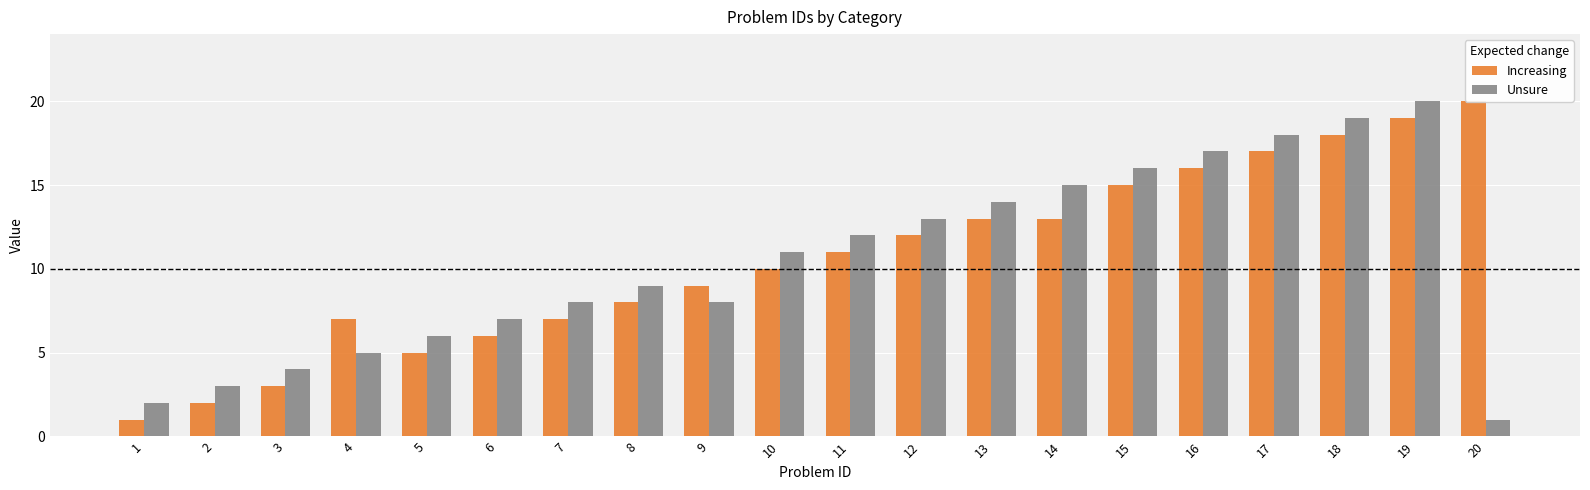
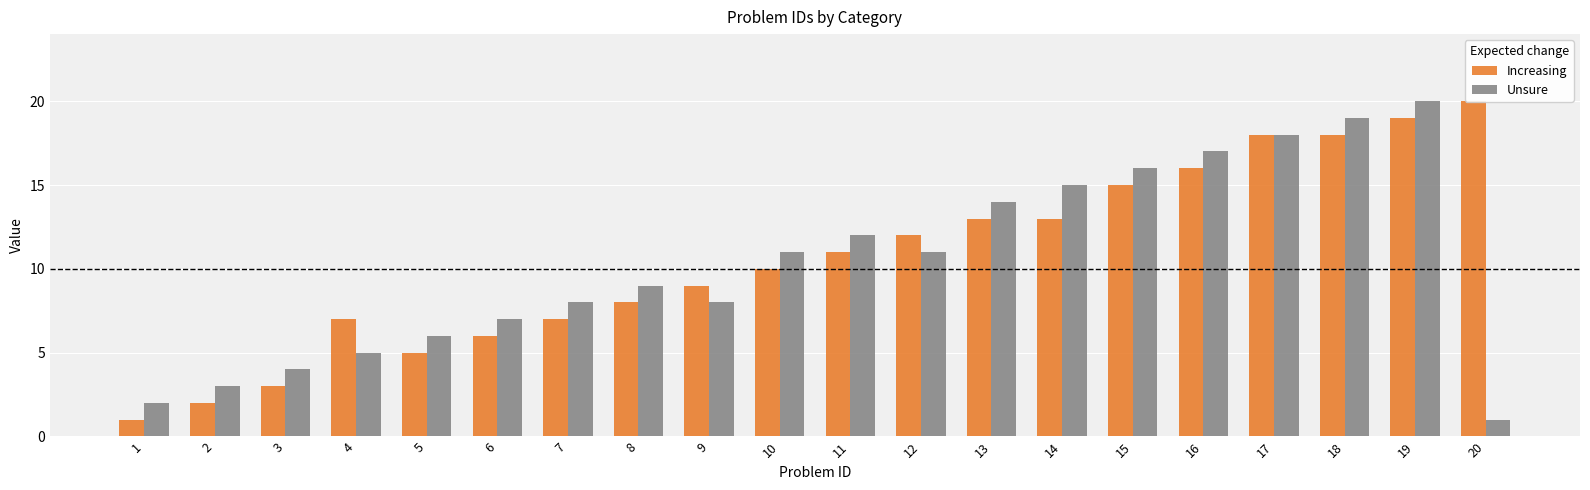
  {
    "Increasing": {
      "1": 1,
      "2": 2,
      "3": 3,
      "4": 7,
      "5": 5,
      "6": 6,
      "7": 7,
      "8": 8,
      "9": 9,
      "10": 10,
      "11": 11,
      "12": 12,
      "13": 13,
      "14": 13,
      "15": 15,
      "16": 16,
-     "17": 17,
+     "17": 18,
      "18": 18,
      "19": 19
    },
    "Unsure": {
      "1": 2,
      "2": 3,
      "3": 4,
      "4": 5,
      "5": 6,
      "6": 7,
      "7": 8,
      "8": 9,
      "9": 8,
      "10": 11,
      "11": 12,
-     "12": 13,
+     "12": 11,
      "13": 14,
      "14": 15,
      "15": 16,
      "16": 17,
      "17": 18,
      "18": 19,
      "19": 20,
      "20": 1
    }
  }
